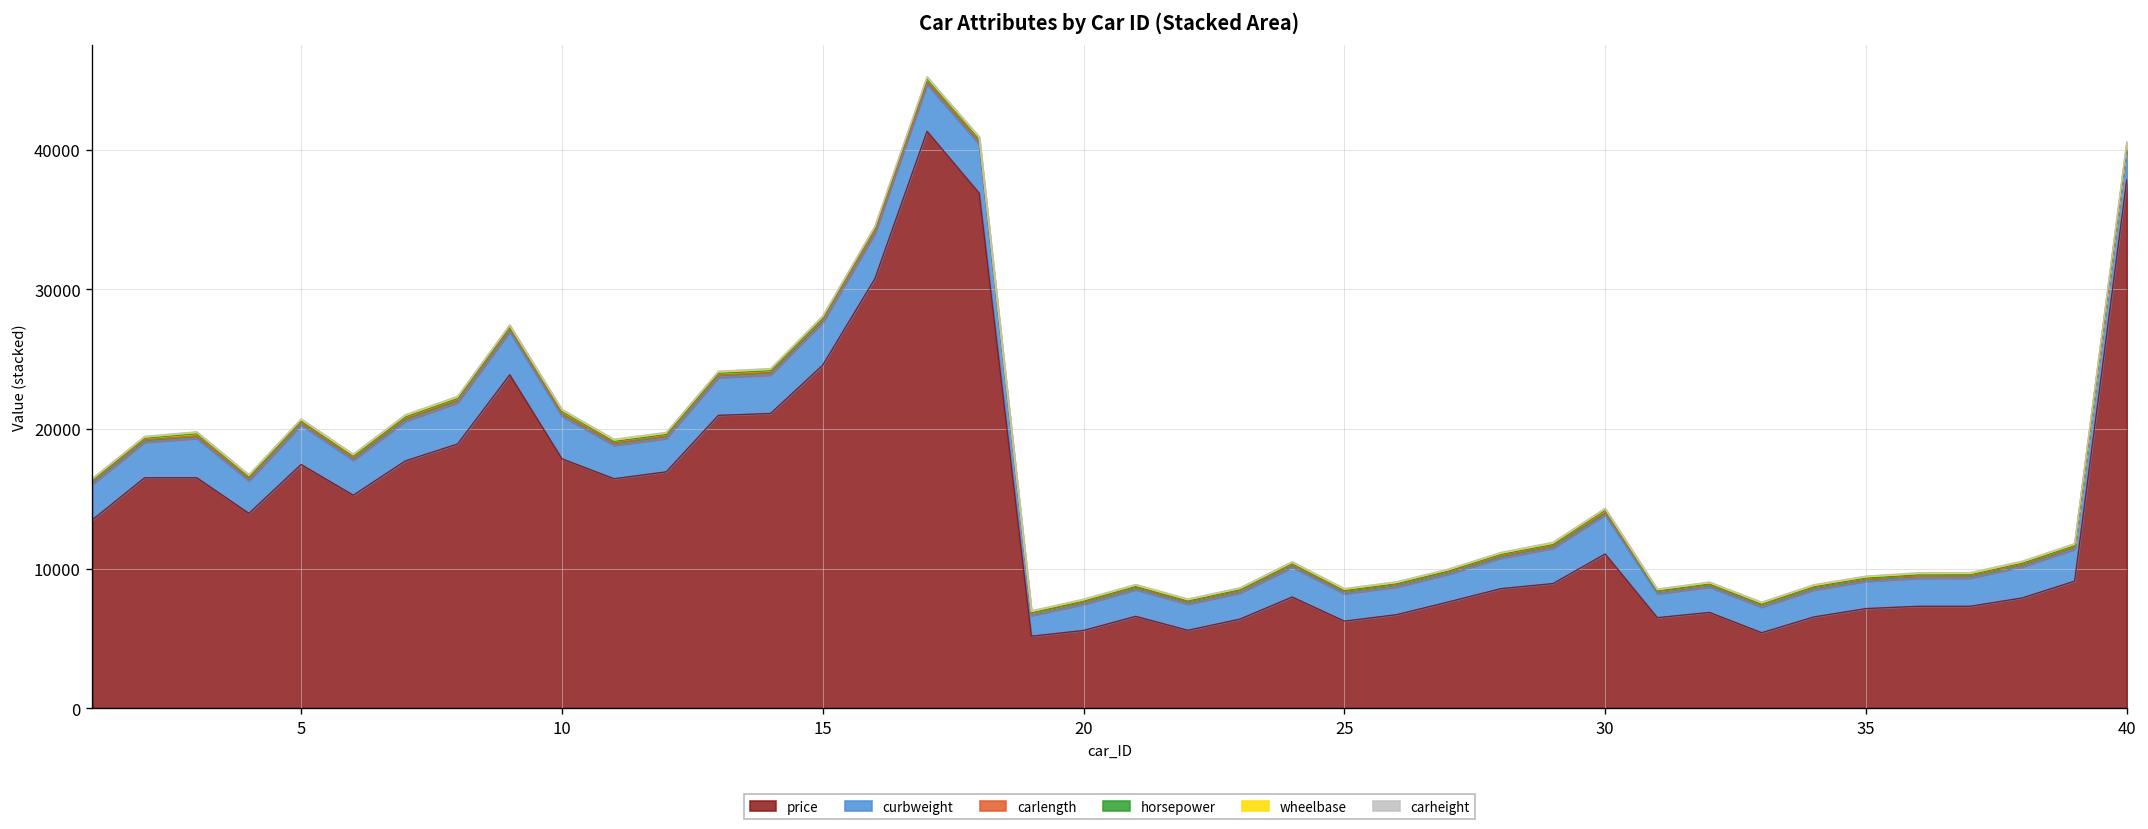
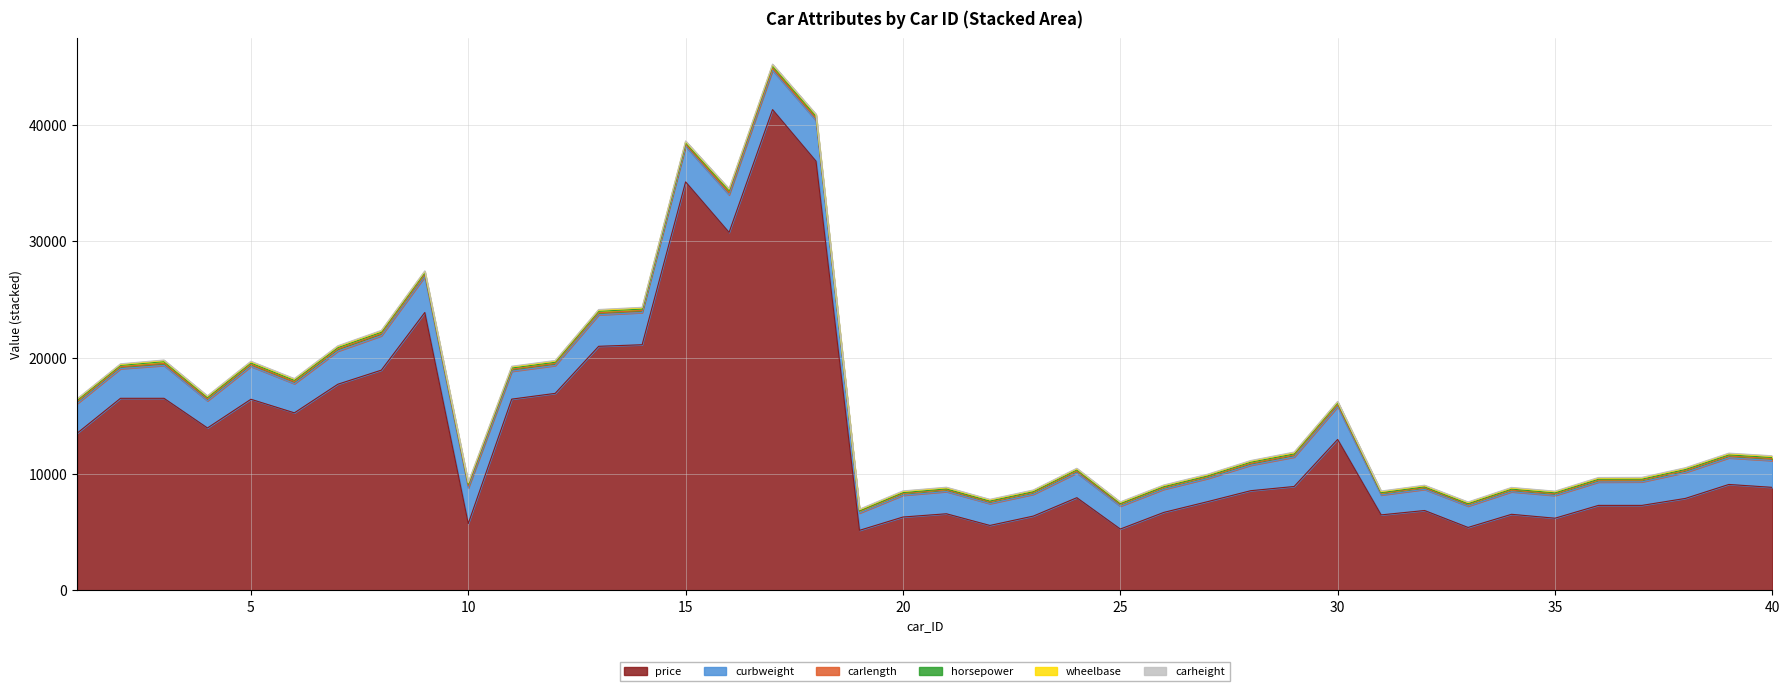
  {
    "price": {
-     "5": 17500,
-     "10": 17900,
-     "15": 24600,
-     "20": 5600,
-     "25": 6200,
-     "30": 11000,
-     "35": 7100,
-     "40": 37800
+     "5": 16400,
+     "10": 5700,
+     "15": 35100,
+     "20": 6300,
+     "25": 5300,
+     "30": 13000,
+     "35": 6200,
+     "40": 8800
    }
  }
